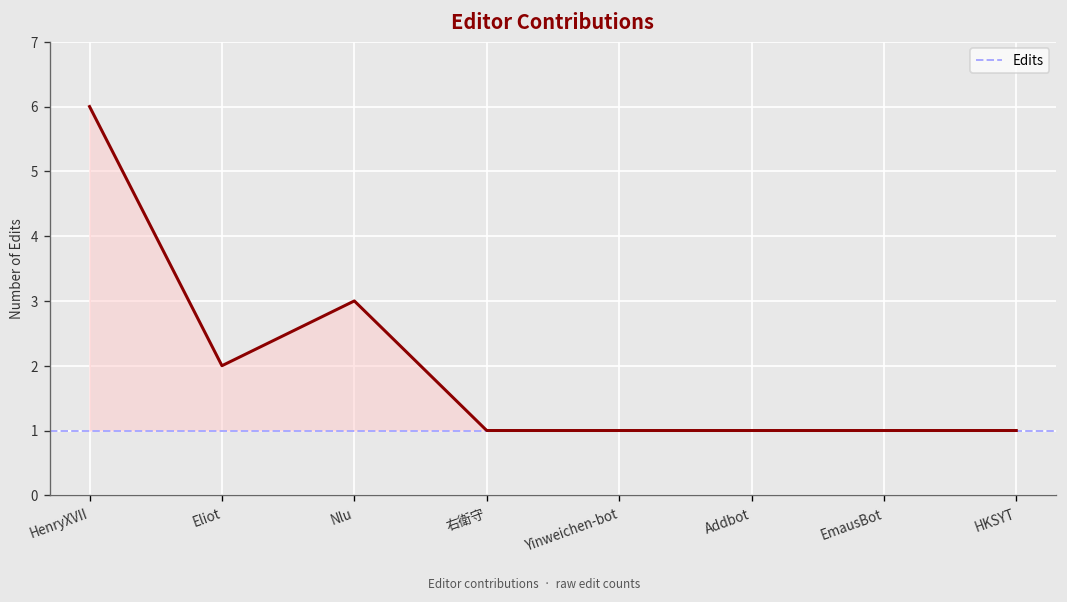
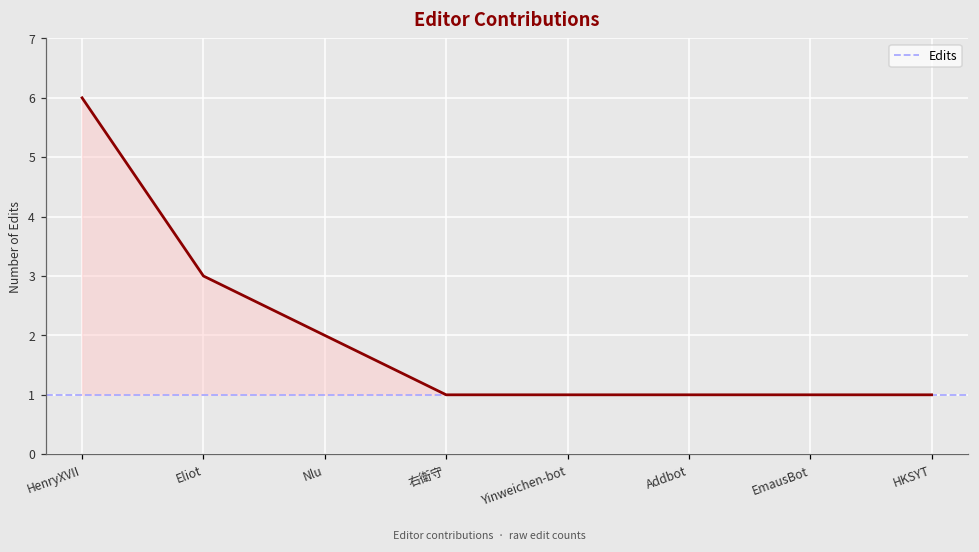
  {
    "HenryXVII": 6,
-   "Eliot": 2,
-   "Nlu": 3,
+   "Eliot": 3,
+   "Nlu": 2,
    "右衛守": 1,
    "Yinweichen-bot": 1,
    "Addbot": 1,
    "EmausBot": 1,
    "HKSYT": 1
  }
